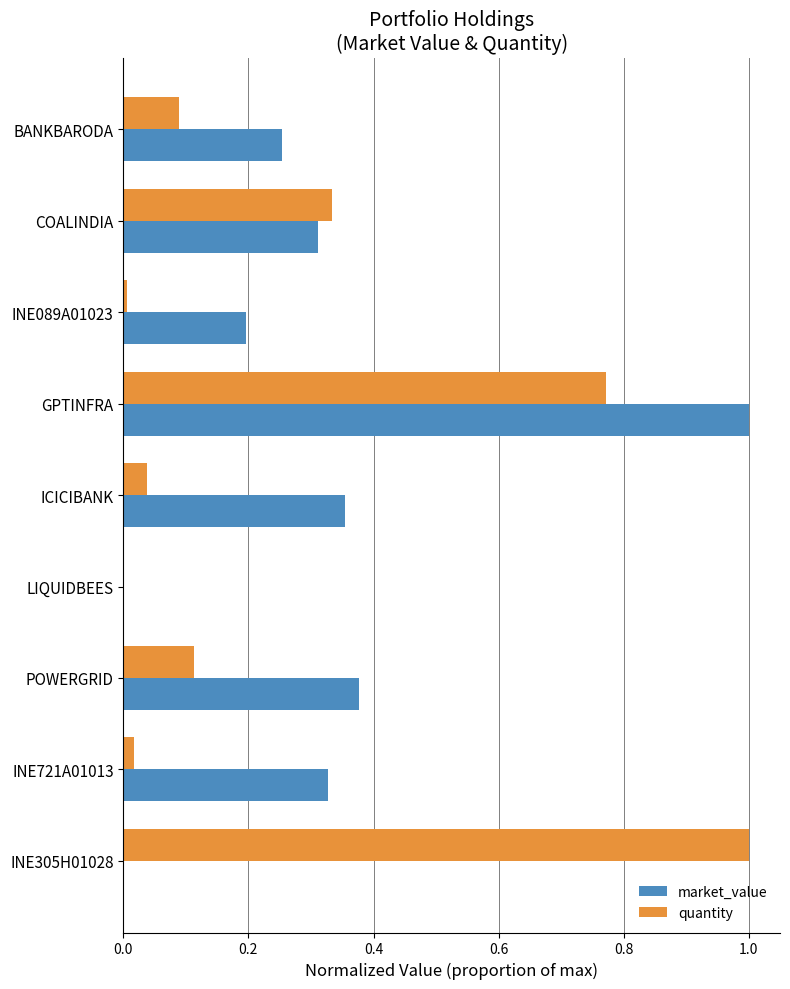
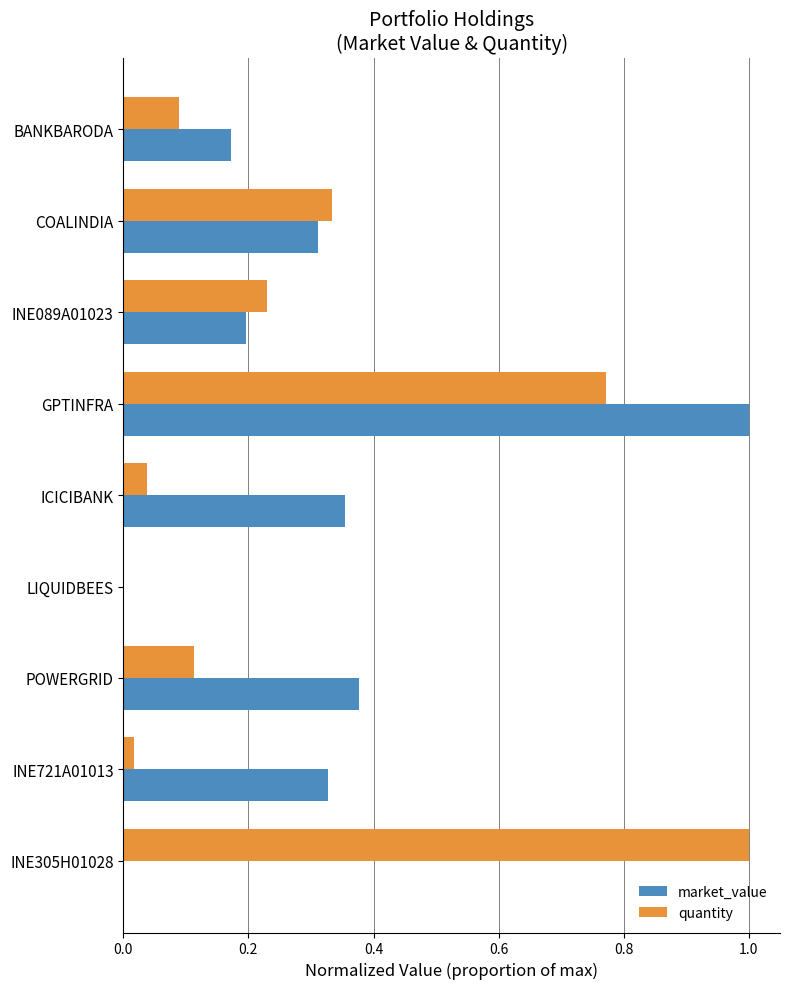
  {
    "market_value": {
-     "BANKBARODA": 0.25,
+     "BANKBARODA": 0.17,
      "COALINDIA": 0.31,
      "INE089A01023": 0.20,
      "GPTINFRA": 1.00,
      "ICICIBANK": 0.35,
      "POWERGRID": 0.38,
      "INE721A01013": 0.33,
      "INE305H01028": 0.00
    },
    "quantity": {
      "BANKBARODA": 0.09,
      "COALINDIA": 0.33,
-     "INE089A01023": 0.01,
+     "INE089A01023": 0.23,
      "GPTINFRA": 0.77,
      "ICICIBANK": 0.04,
      "POWERGRID": 0.11,
      "INE721A01013": 0.02,
      "INE305H01028": 1.00
    }
  }
